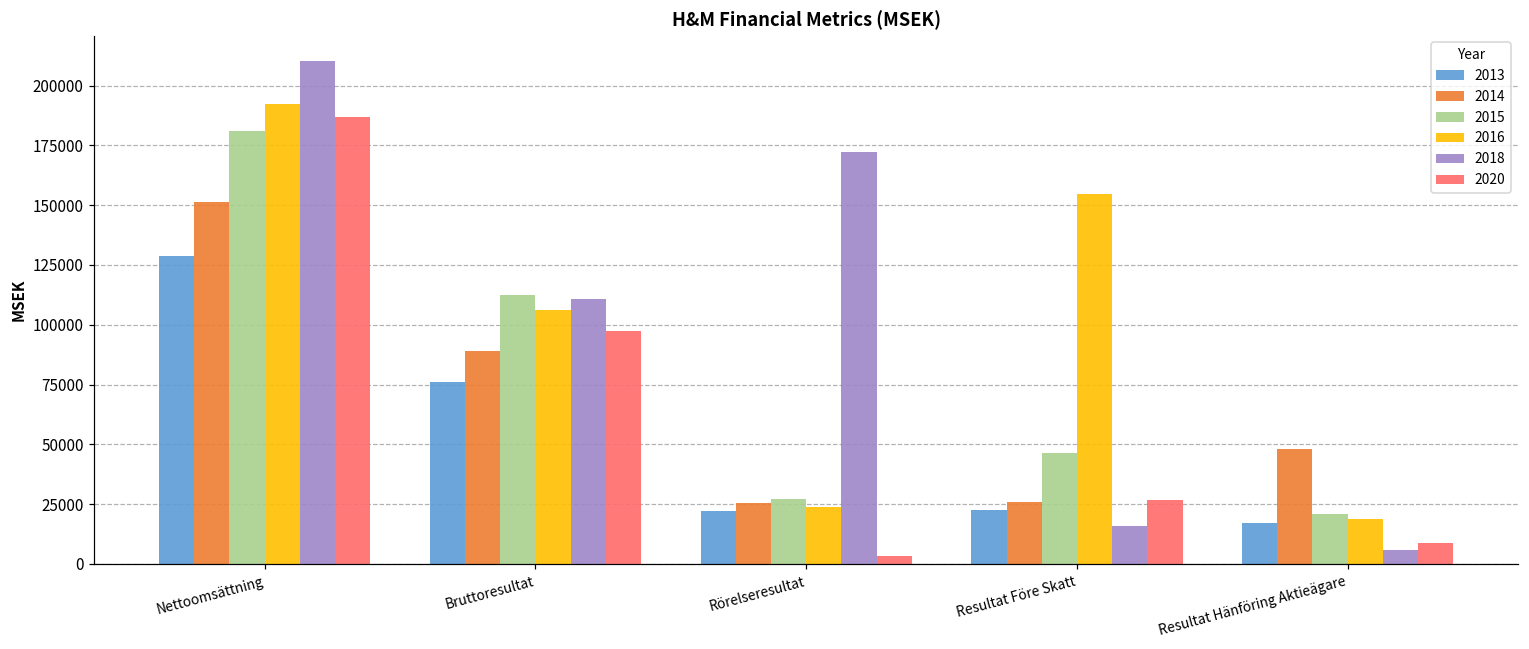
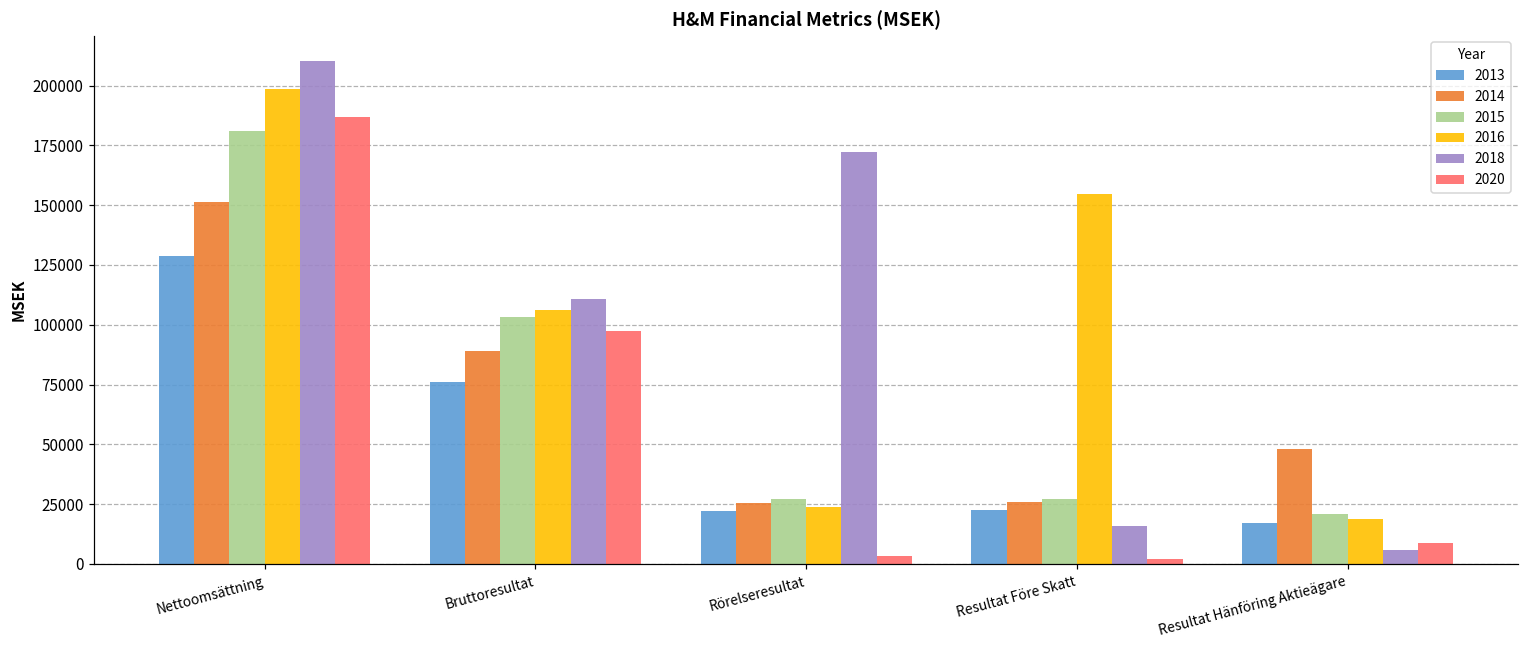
  {
    "2013": {
      "Nettoomsättning": 129000,
      "Bruttoresultat": 76000,
      "Rörelseresultat": 22000,
      "Resultat Före Skatt": 23000,
      "Resultat Hänföring Aktieägare": 17000
    },
    "2014": {
      "Nettoomsättning": 151000,
      "Bruttoresultat": 89000,
      "Rörelseresultat": 26000,
      "Resultat Före Skatt": 26000,
      "Resultat Hänföring Aktieägare": 48000
    },
    "2015": {
      "Nettoomsättning": 181000,
-     "Bruttoresultat": 113000,
+     "Bruttoresultat": 103000,
      "Rörelseresultat": 27000,
-     "Resultat Före Skatt": 46000,
+     "Resultat Före Skatt": 27000,
      "Resultat Hänföring Aktieägare": 21000
    },
    "2016": {
-     "Nettoomsättning": 192000,
+     "Nettoomsättning": 198000,
      "Bruttoresultat": 106000,
      "Rörelseresultat": 24000,
      "Resultat Före Skatt": 155000,
      "Resultat Hänföring Aktieägare": 19000
    },
    "2018": {
      "Nettoomsättning": 210000,
      "Bruttoresultat": 111000,
      "Rörelseresultat": 172000,
      "Resultat Före Skatt": 16000,
      "Resultat Hänföring Aktieägare": 6000
    },
    "2020": {
      "Nettoomsättning": 187000,
      "Bruttoresultat": 97000,
      "Rörelseresultat": 3000,
-     "Resultat Före Skatt": 27000,
+     "Resultat Före Skatt": 2000,
      "Resultat Hänföring Aktieägare": 9000
    }
  }
